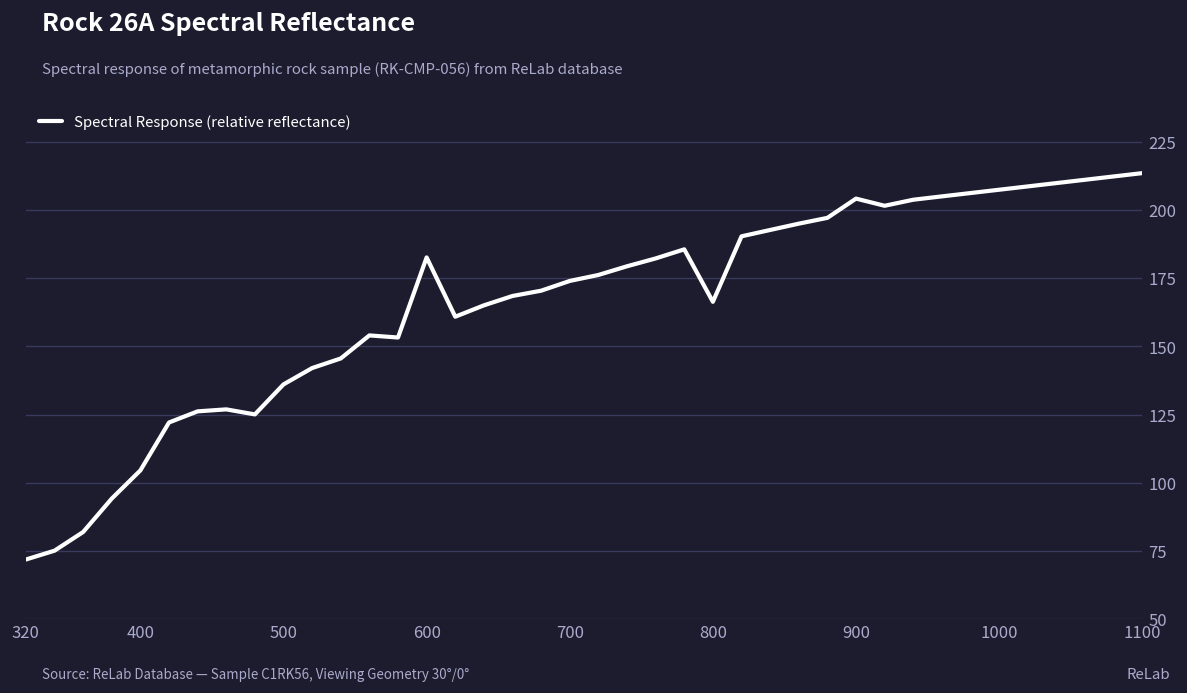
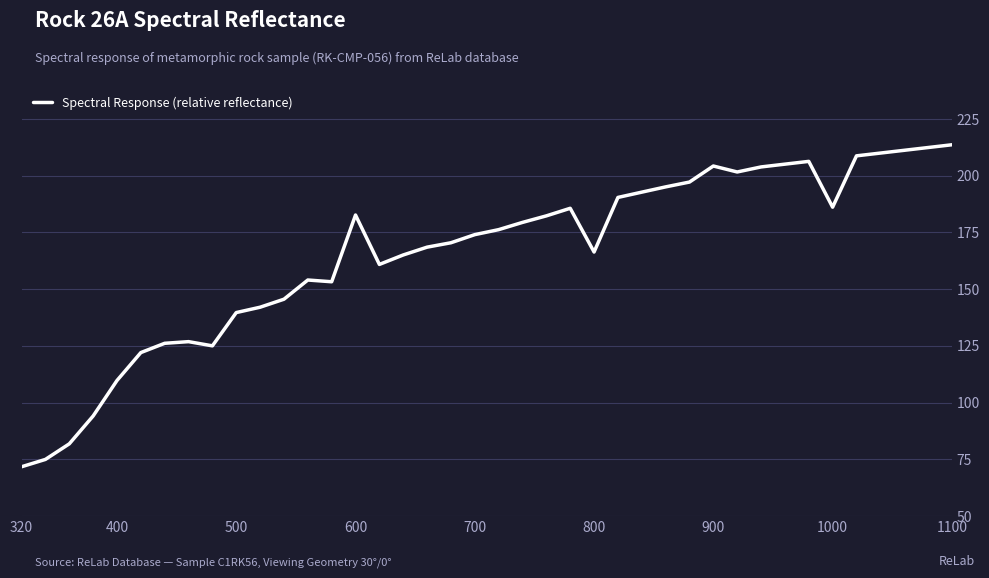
  {
    "320": 72,
-   "400": 104,
-   "500": 136,
+   "400": 110,
+   "500": 140,
    "600": 183,
    "700": 174,
    "800": 166,
    "900": 204,
-   "1000": 208,
+   "1000": 186,
    "1100": 214
  }
